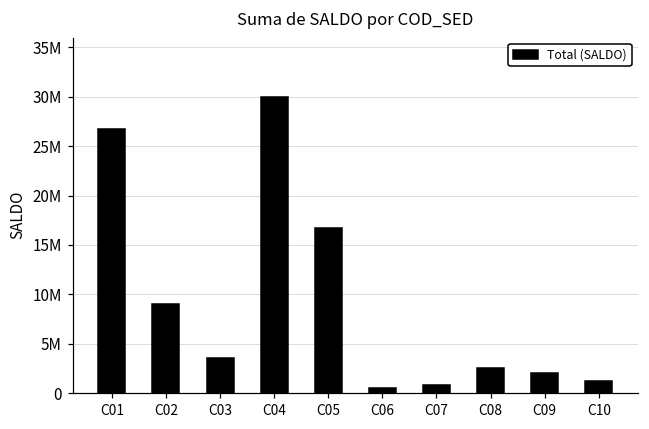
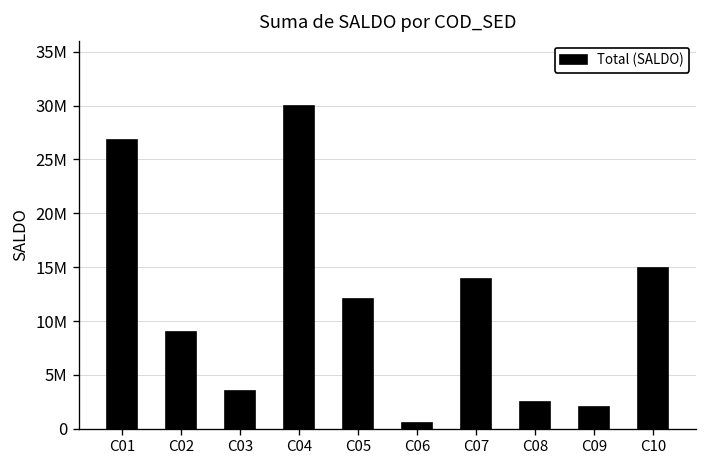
  {
    "C01": 27000000,
    "C02": 9000000,
    "C03": 4000000,
    "C04": 30000000,
-   "C05": 17000000,
+   "C05": 12000000,
    "C06": 1000000,
-   "C07": 1000000,
+   "C07": 14000000,
    "C08": 3000000,
    "C09": 2000000,
-   "C10": 1000000
+   "C10": 15000000
  }
